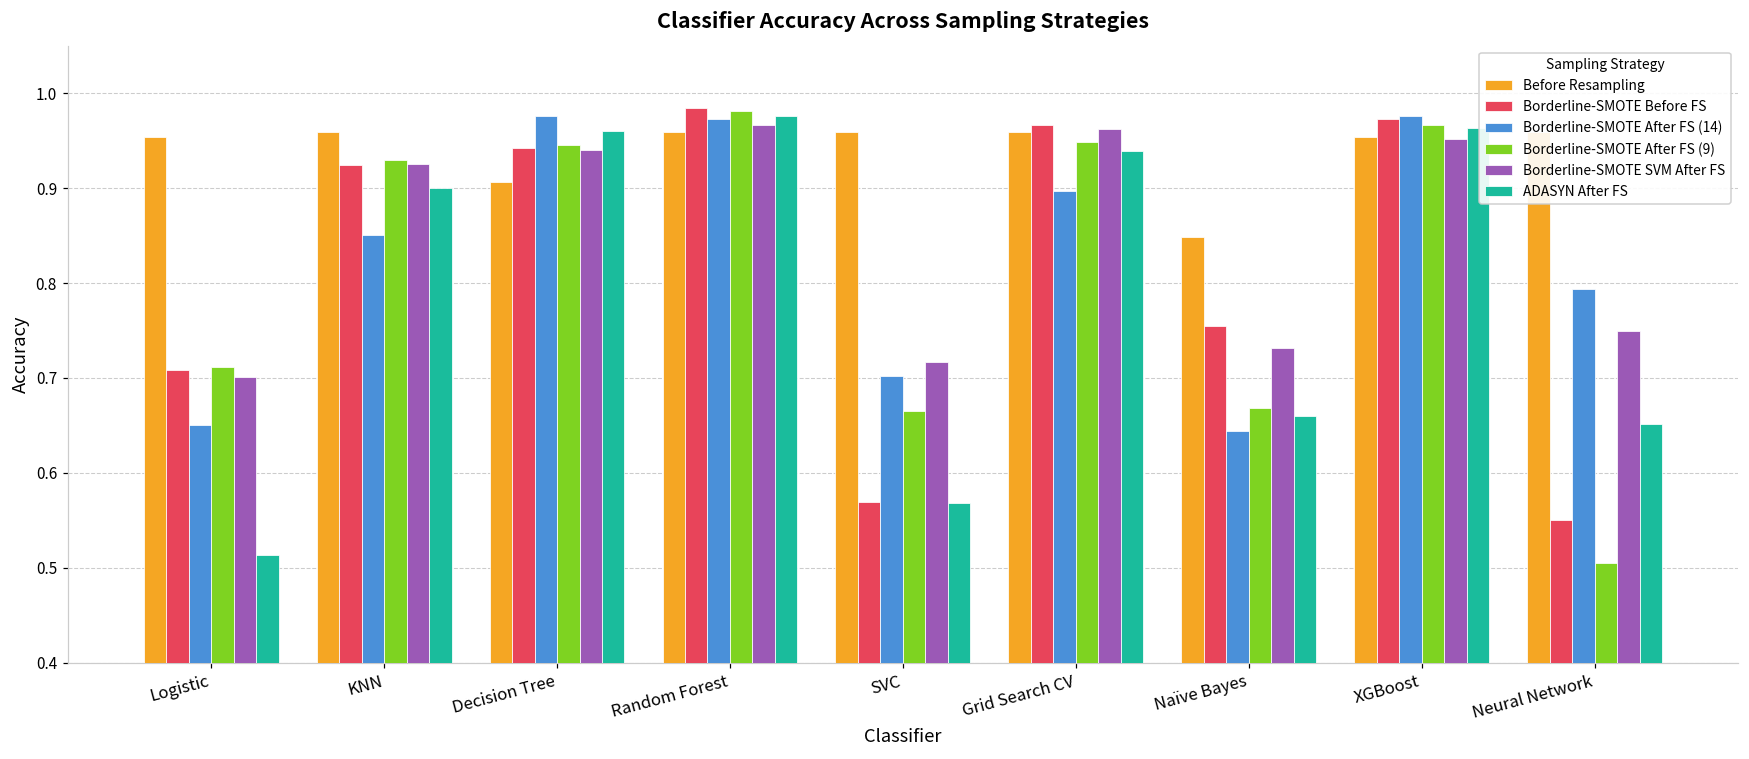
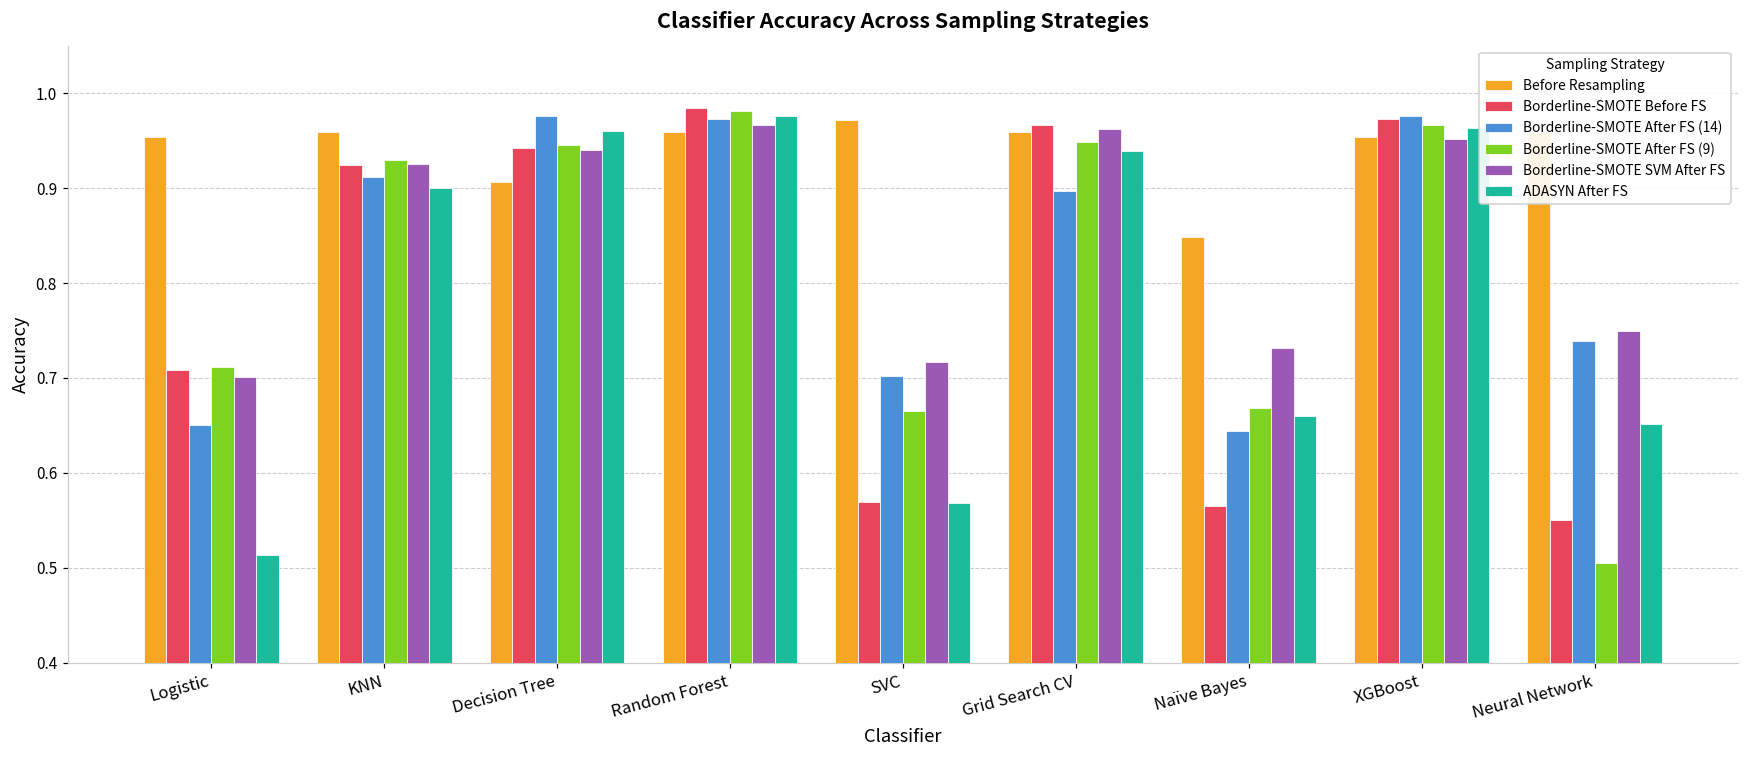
  {
    "Before Resampling": {
      "Logistic": 0.95,
      "KNN": 0.96,
      "Decision Tree": 0.91,
      "Random Forest": 0.96,
-     "SVC": 0.96,
+     "SVC": 0.97,
      "Grid Search CV": 0.96,
      "Naïve Bayes": 0.85,
      "XGBoost": 0.95
    },
    "Borderline-SMOTE Before FS": {
      "Logistic": 0.71,
      "KNN": 0.92,
      "Decision Tree": 0.94,
      "Random Forest": 0.98,
      "SVC": 0.57,
      "Grid Search CV": 0.97,
-     "Naïve Bayes": 0.76,
+     "Naïve Bayes": 0.57,
      "XGBoost": 0.97,
      "Neural Network": 0.55
    },
    "Borderline-SMOTE After FS (14)": {
      "Logistic": 0.65,
-     "KNN": 0.85,
+     "KNN": 0.91,
      "Decision Tree": 0.98,
      "Random Forest": 0.97,
      "SVC": 0.70,
      "Grid Search CV": 0.90,
      "Naïve Bayes": 0.64,
      "XGBoost": 0.98,
-     "Neural Network": 0.79
+     "Neural Network": 0.74
    },
    "Borderline-SMOTE After FS (9)": {
      "Logistic": 0.71,
      "KNN": 0.93,
      "Decision Tree": 0.95,
      "Random Forest": 0.98,
      "SVC": 0.67,
      "Grid Search CV": 0.95,
      "Naïve Bayes": 0.67,
      "XGBoost": 0.97,
      "Neural Network": 0.50
    },
    "Borderline-SMOTE SVM After FS": {
      "Logistic": 0.70,
      "KNN": 0.93,
      "Decision Tree": 0.94,
      "Random Forest": 0.97,
      "SVC": 0.72,
      "Grid Search CV": 0.96,
      "Naïve Bayes": 0.73,
      "XGBoost": 0.95,
      "Neural Network": 0.75
    },
    "ADASYN After FS": {
      "Logistic": 0.51,
      "KNN": 0.90,
      "Decision Tree": 0.96,
      "Random Forest": 0.98,
      "SVC": 0.57,
      "Grid Search CV": 0.94,
      "Naïve Bayes": 0.66,
      "XGBoost": 0.96,
      "Neural Network": 0.65
    }
  }
